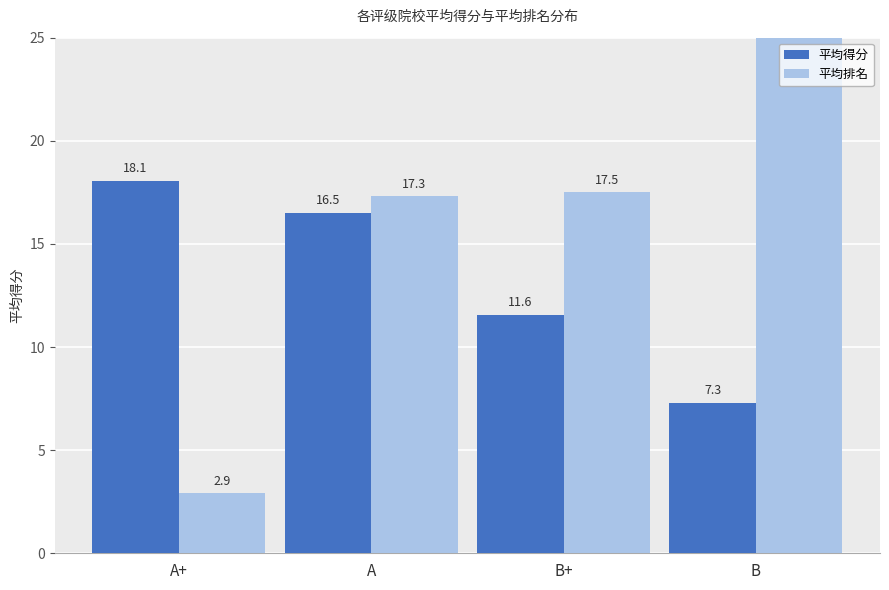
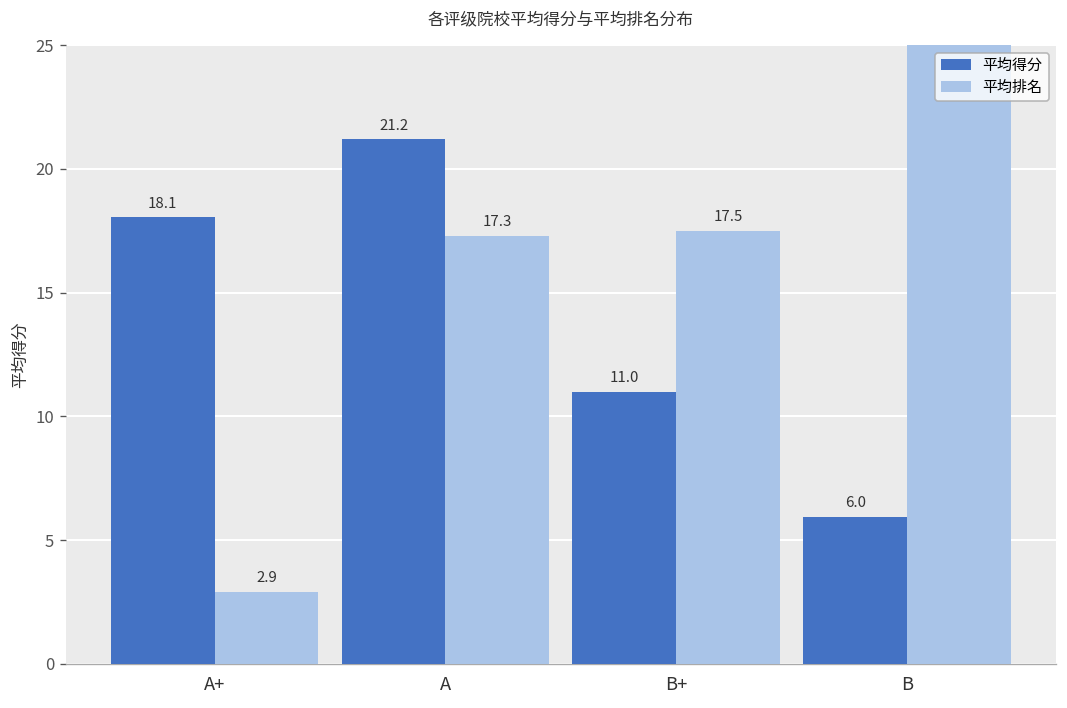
  {
    "平均得分": {
      "A+": 18.1,
-     "A": 16.5,
-     "B+": 11.6,
-     "B": 7.3
+     "A": 21.2,
+     "B+": 11.0,
+     "B": 6.0
    },
    "平均排名": {
      "A+": 2.9,
      "A": 17.3,
      "B+": 17.5
    }
  }
